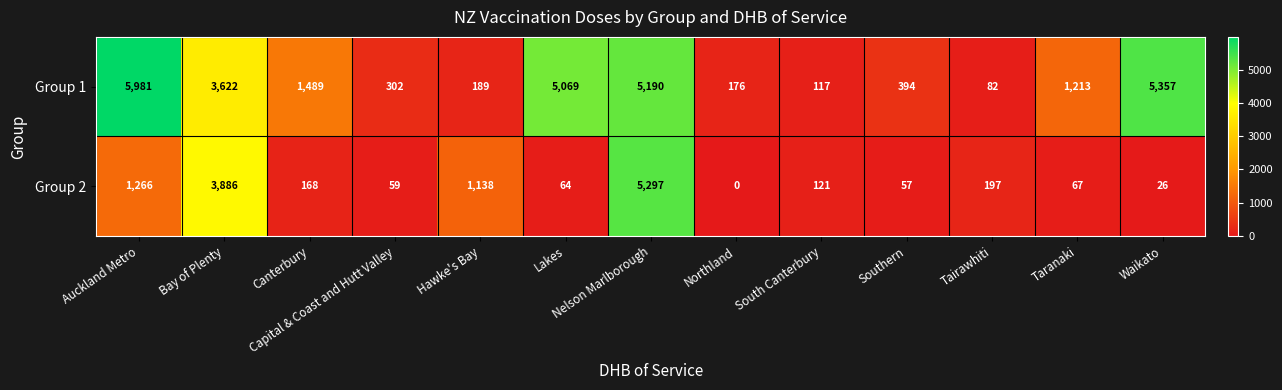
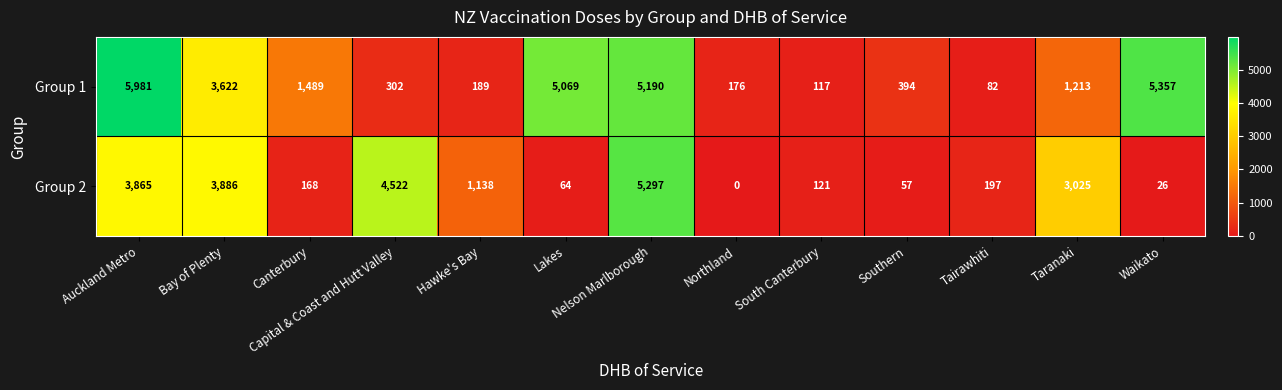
  {
    "Group 1": {
      "Auckland Metro": "5,981",
      "Bay of Plenty": "3,622",
      "Canterbury": "1,489",
      "Capital & Coast and Hutt Valley": "302",
      "Hawke's Bay": "189",
      "Lakes": "5,069",
      "Nelson Marlborough": "5,190",
      "Northland": "176",
      "South Canterbury": "117",
      "Southern": "394",
      "Tairawhiti": "82",
      "Taranaki": "1,213",
      "Waikato": "5,357"
    },
    "Group 2": {
-     "Auckland Metro": "1,266",
+     "Auckland Metro": "3,865",
      "Bay of Plenty": "3,886",
      "Canterbury": "168",
-     "Capital & Coast and Hutt Valley": "59",
+     "Capital & Coast and Hutt Valley": "4,522",
      "Hawke's Bay": "1,138",
      "Lakes": "64",
      "Nelson Marlborough": "5,297",
      "Northland": "0",
      "South Canterbury": "121",
      "Southern": "57",
      "Tairawhiti": "197",
-     "Taranaki": "67",
+     "Taranaki": "3,025",
      "Waikato": "26"
    }
  }
